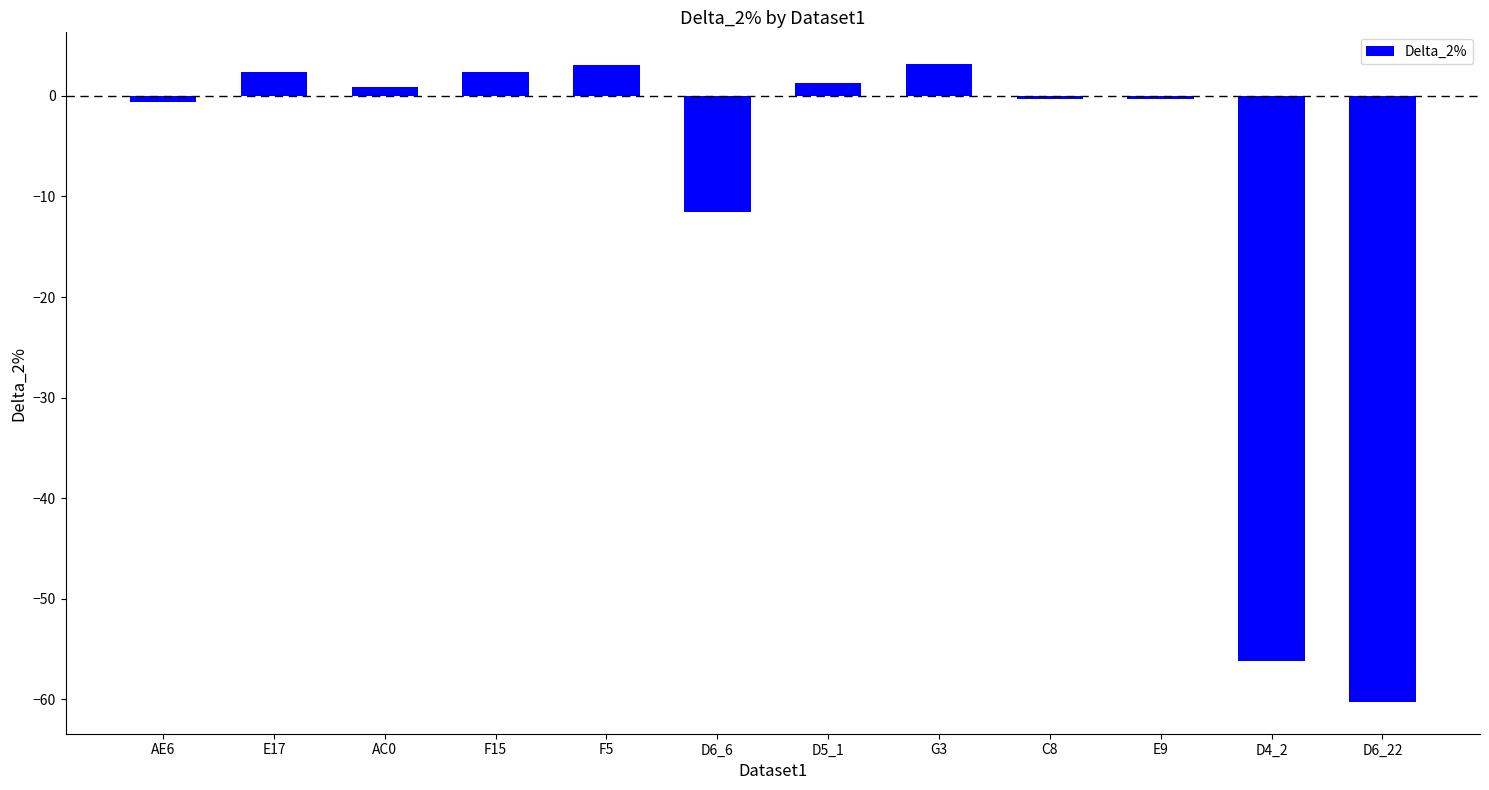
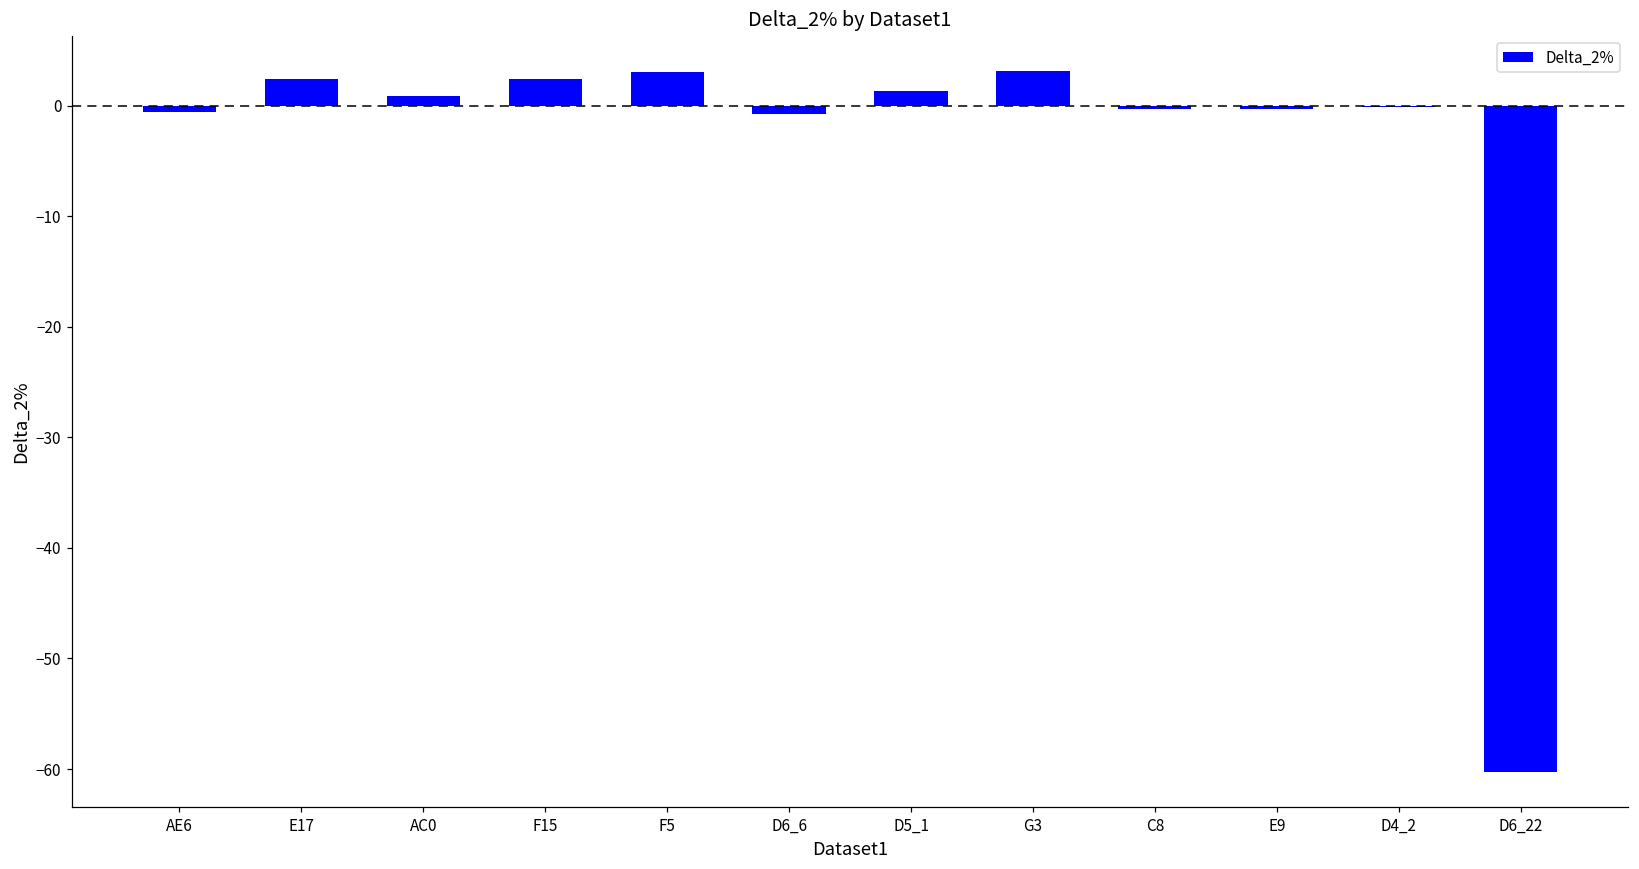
  {
    "AE6": -0.6,
    "E17": 2.4,
    "AC0": 0.9,
    "F15": 2.4,
    "F5": 3.0,
-   "D6_6": -11.6,
+   "D6_6": -0.7,
    "D5_1": 1.3,
    "G3": 3.2,
    "C8": -0.3,
    "E9": -0.3,
-   "D4_2": -56.3,
+   "D4_2": -0.1,
    "D6_22": -60.3
  }
